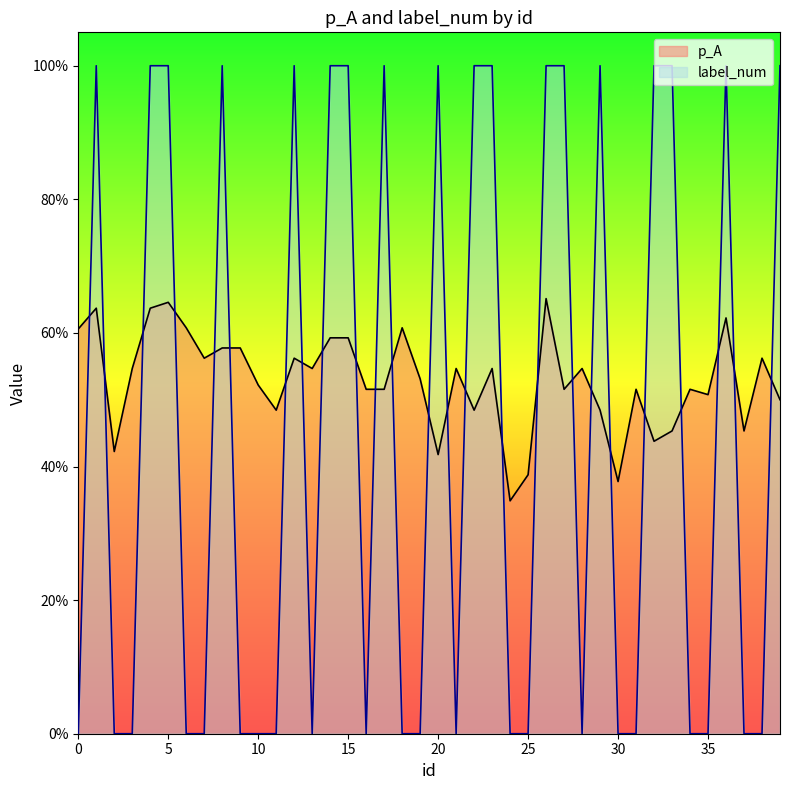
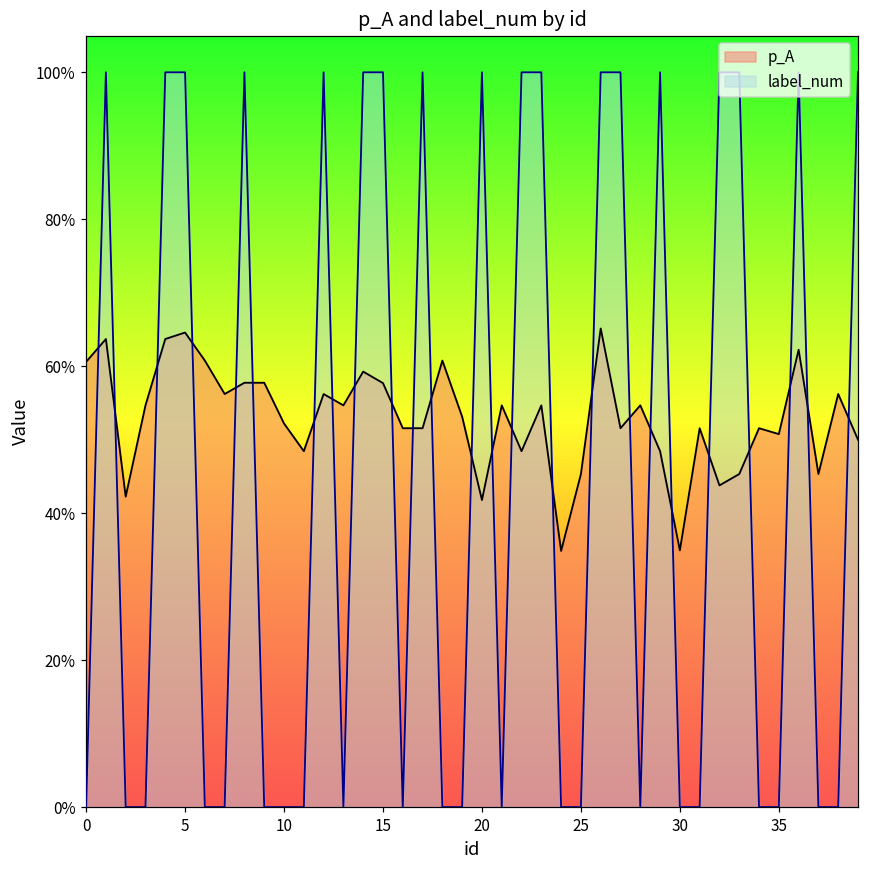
  {
    "p_A": {
      "0": "61%",
      "5": "65%",
      "10": "52%",
-     "15": "59%",
+     "15": "58%",
      "20": "42%",
-     "25": "39%",
-     "30": "38%",
+     "25": "45%",
+     "30": "35%",
      "35": "51%"
    },
    "label_num": {
      "0": "0%",
      "5": "100%",
      "10": "0%",
      "15": "100%",
      "20": "100%",
      "25": "0%",
      "30": "0%",
      "35": "0%"
    }
  }
